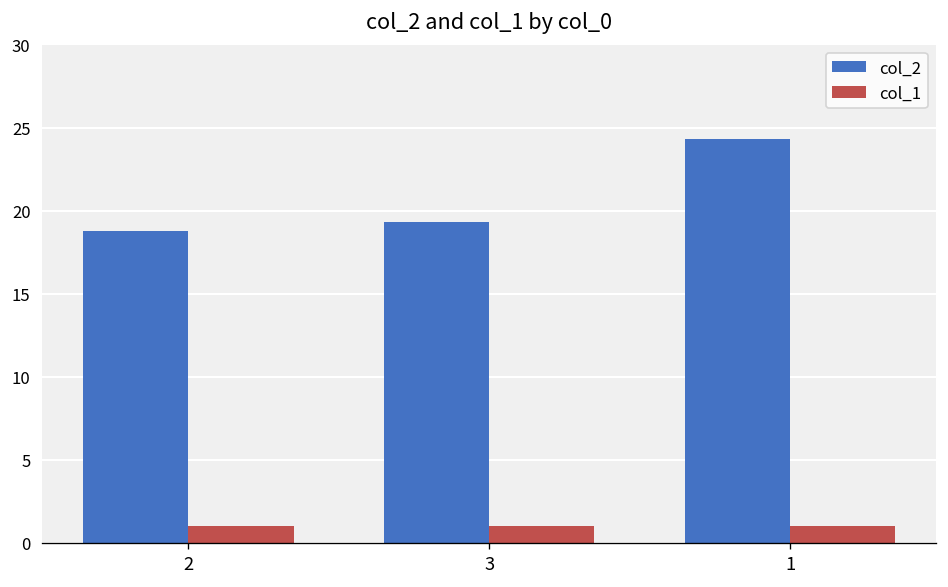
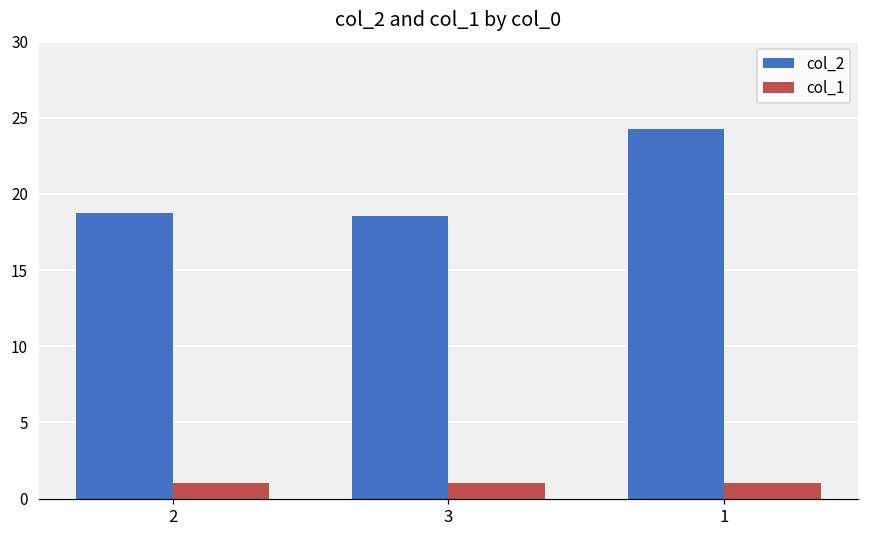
  {
    "col_2": {
      "2": 18.8,
-     "3": 19.3,
+     "3": 18.6,
      "1": 24.3
    },
    "col_1": {
      "2": 1.0,
      "3": 1.0,
      "1": 1.0
    }
  }
